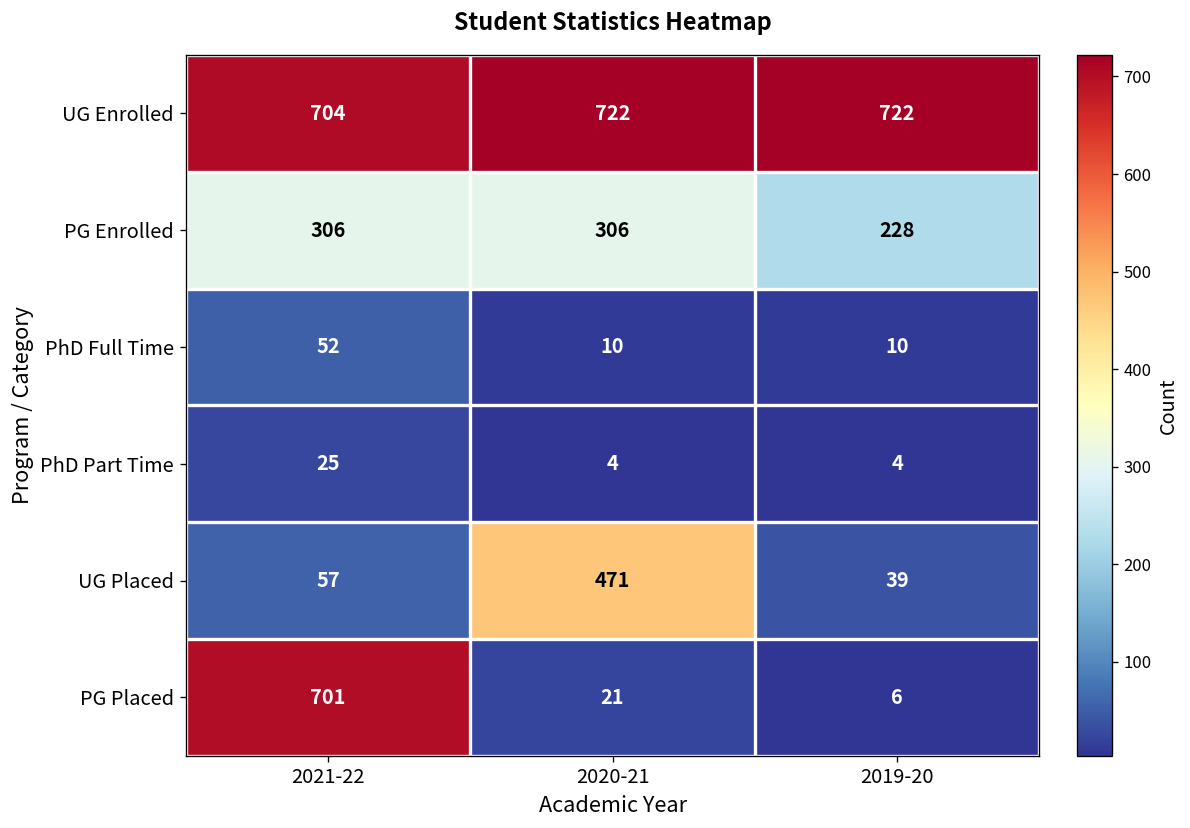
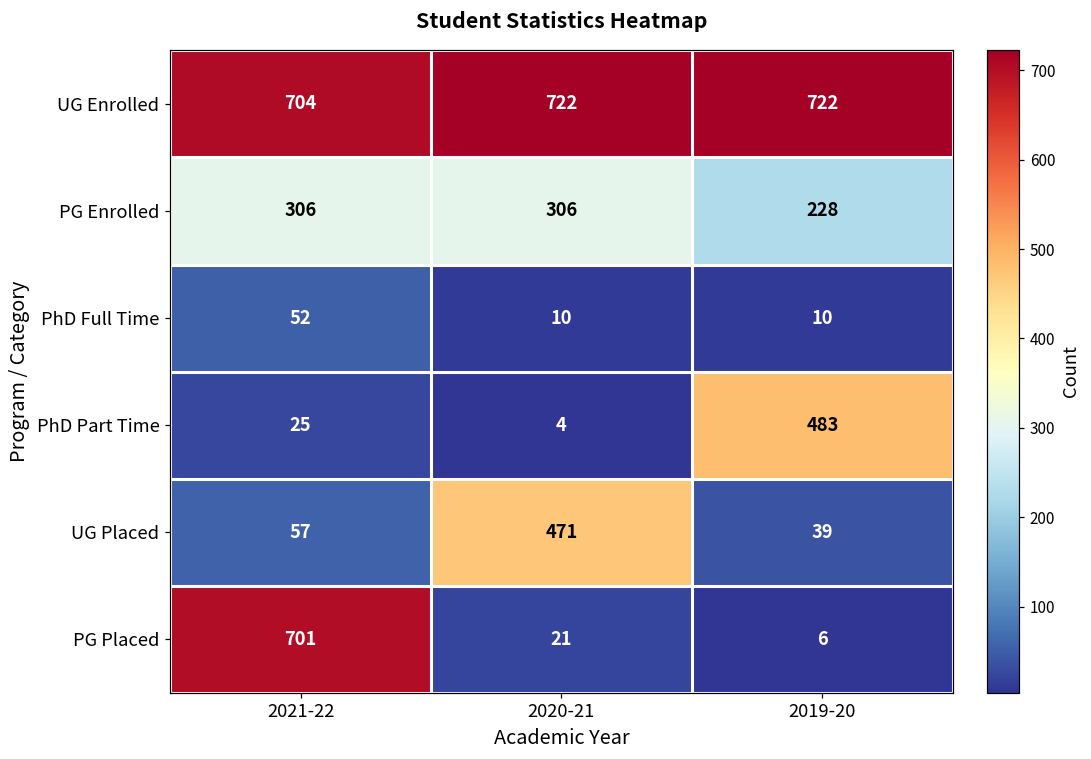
  {
    "UG Enrolled": {
      "2021-22": 704,
      "2020-21": 722,
      "2019-20": 722
    },
    "PG Enrolled": {
      "2021-22": 306,
      "2020-21": 306,
      "2019-20": 228
    },
    "PhD Full Time": {
      "2021-22": 52,
      "2020-21": 10,
      "2019-20": 10
    },
    "PhD Part Time": {
      "2021-22": 25,
      "2020-21": 4,
-     "2019-20": 4
+     "2019-20": 483
    },
    "UG Placed": {
      "2021-22": 57,
      "2020-21": 471,
      "2019-20": 39
    },
    "PG Placed": {
      "2021-22": 701,
      "2020-21": 21,
      "2019-20": 6
    }
  }
